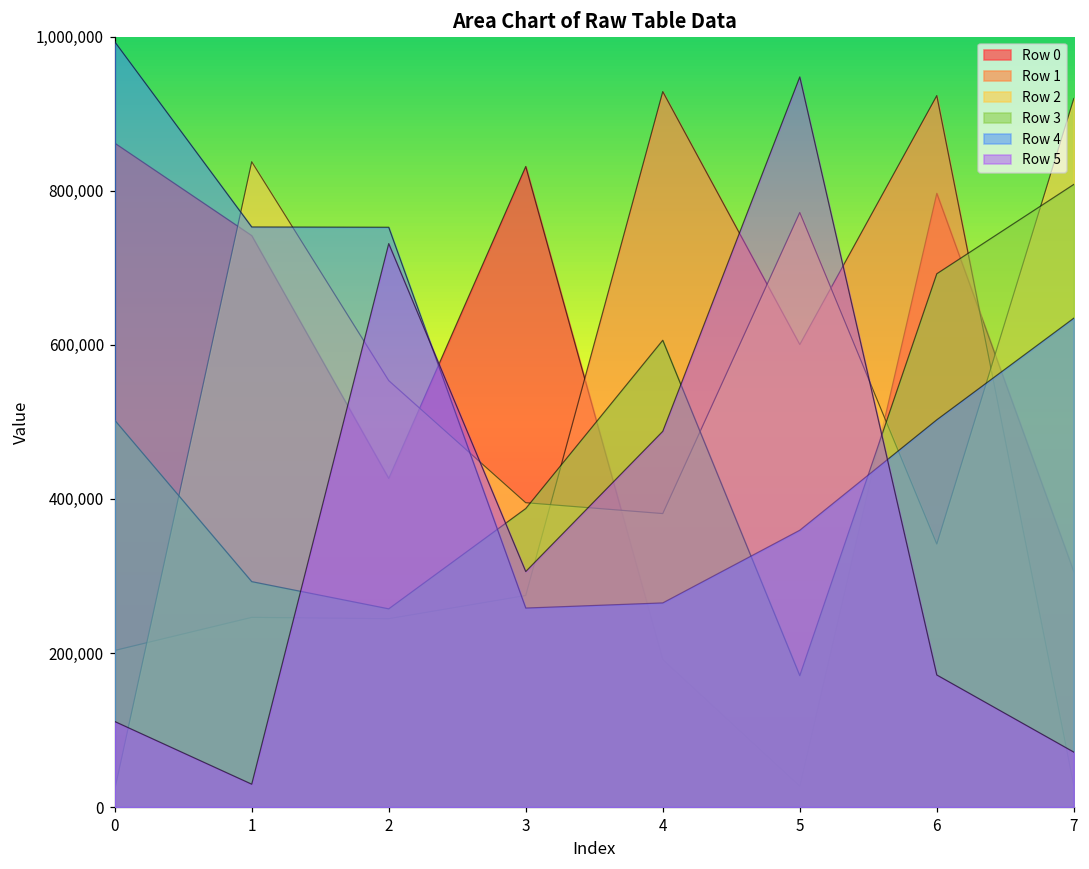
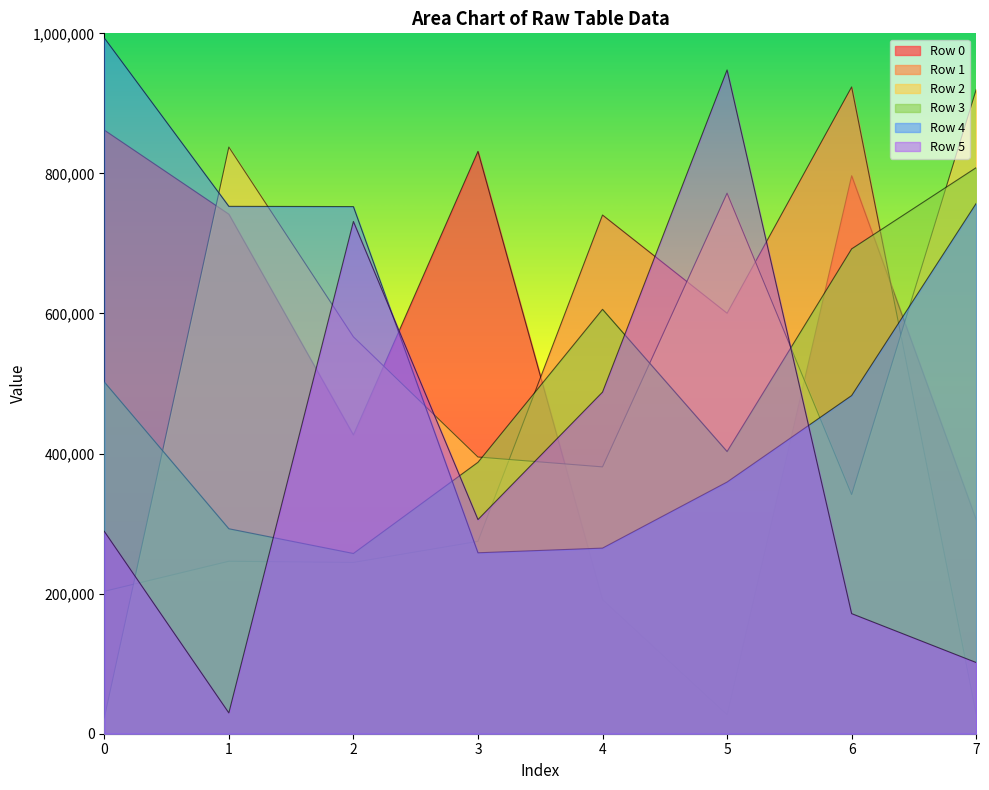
  {
    "Row 0": {
      "0": "860,000",
      "1": "740,000",
      "2": "430,000",
      "3": "830,000",
      "4": "190,000",
      "5": "30,000",
      "6": "800,000",
      "7": "310,000"
    },
    "Row 1": {
      "0": "200,000",
      "1": "250,000",
      "2": "240,000",
      "3": "270,000",
-     "4": "930,000",
+     "4": "740,000",
      "5": "600,000",
      "6": "920,000",
      "7": "30,000"
    },
    "Row 2": {
      "0": "20,000",
      "1": "840,000",
-     "2": "550,000",
+     "2": "570,000",
      "3": "400,000",
      "4": "380,000",
      "5": "770,000",
      "6": "340,000",
      "7": "920,000"
    },
    "Row 3": {
      "0": "500,000",
      "1": "290,000",
      "2": "260,000",
      "3": "390,000",
      "4": "610,000",
-     "5": "170,000",
+     "5": "400,000",
      "6": "690,000",
      "7": "810,000"
    },
    "Row 4": {
      "0": "990,000",
      "1": "750,000",
      "2": "750,000",
      "3": "260,000",
      "4": "270,000",
      "5": "360,000",
-     "6": "500,000",
-     "7": "630,000"
+     "6": "480,000",
+     "7": "760,000"
    },
    "Row 5": {
-     "0": "110,000",
+     "0": "290,000",
      "1": "30,000",
      "2": "730,000",
      "3": "310,000",
      "4": "490,000",
      "5": "950,000",
      "6": "170,000",
-     "7": "70,000"
+     "7": "100,000"
    }
  }
